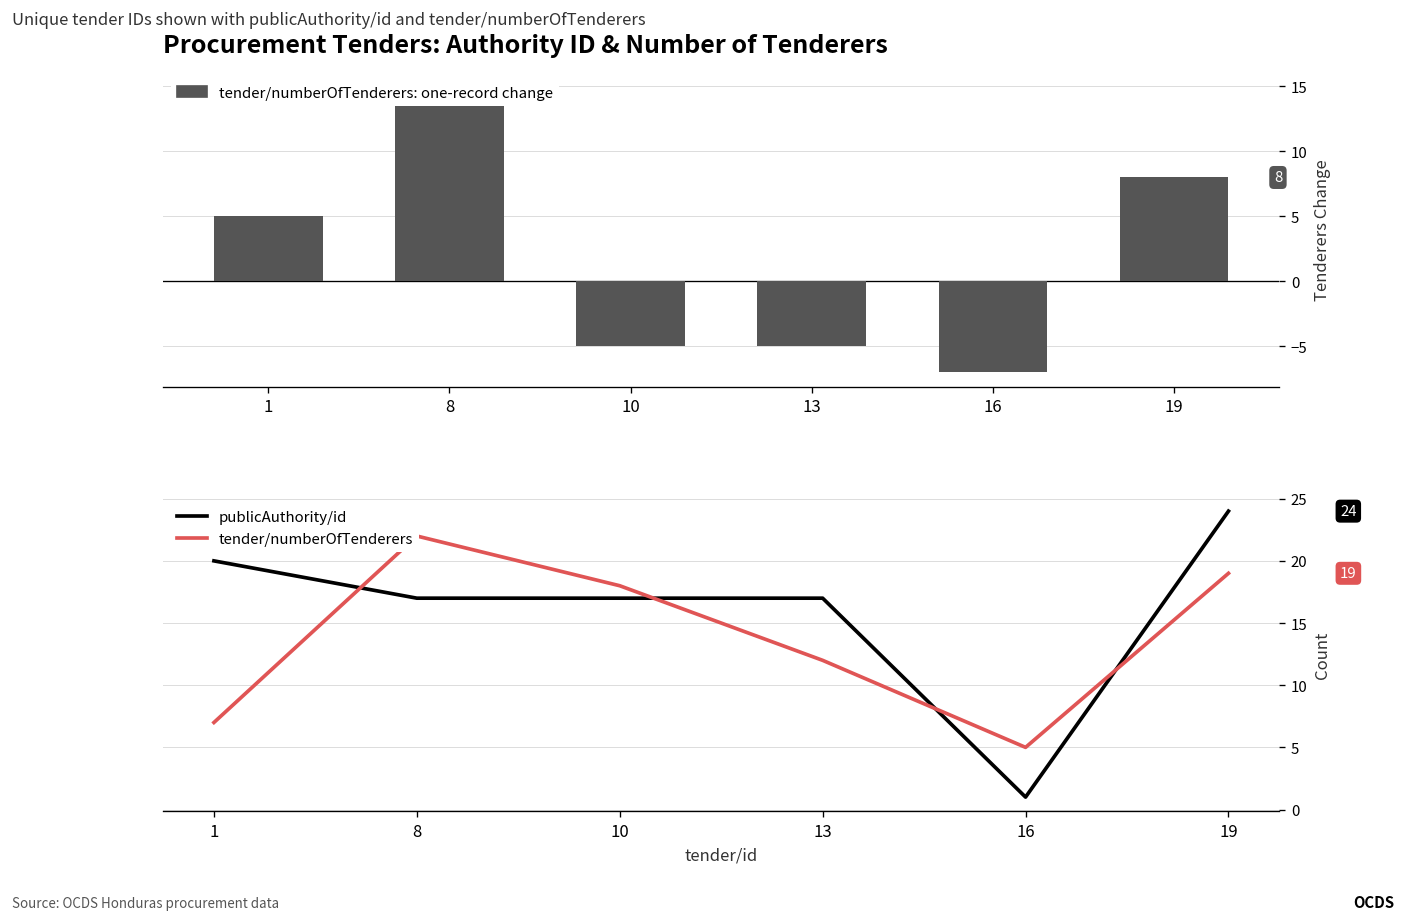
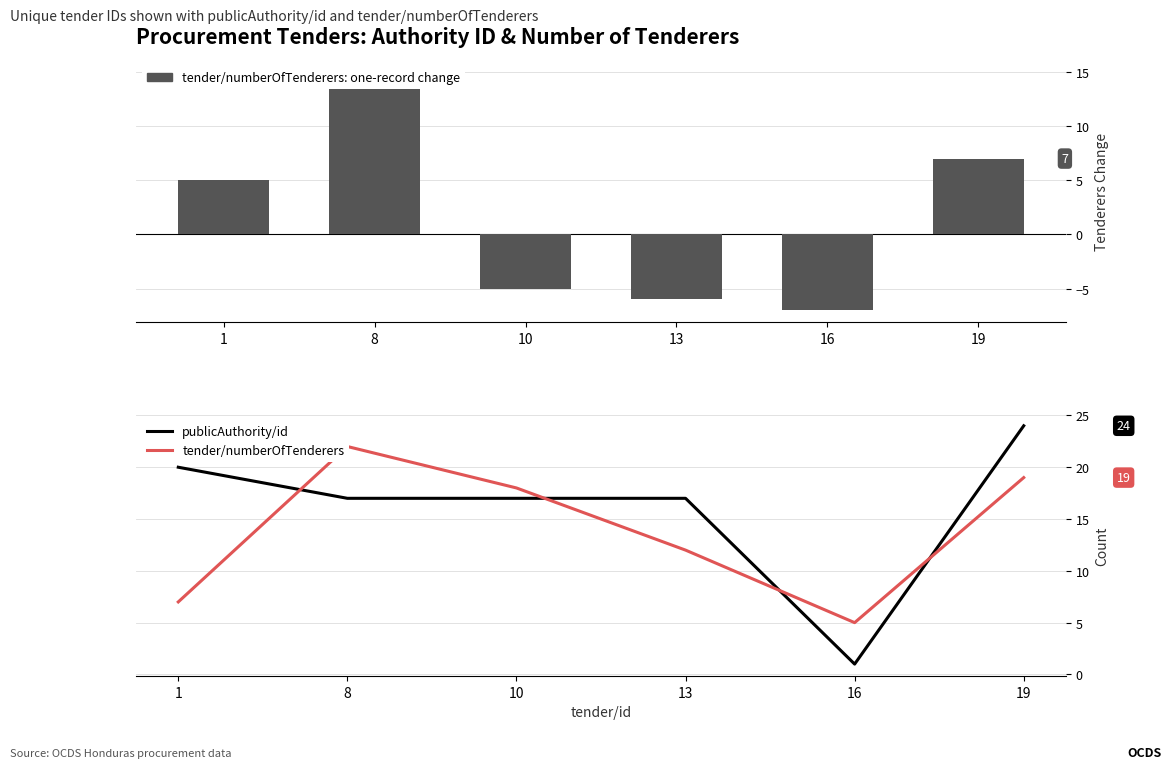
  {
    "Procurement Tenders: Authority ID & Number of Tenderers": {
-     "13": -5,
-     "19": 8
+     "13": -6,
+     "19": 7
    }
  }
